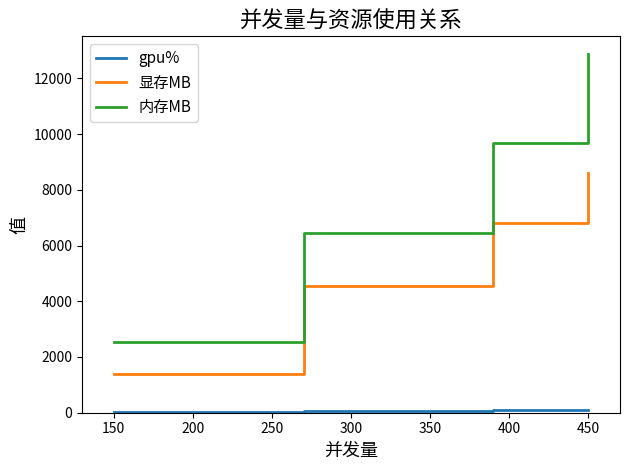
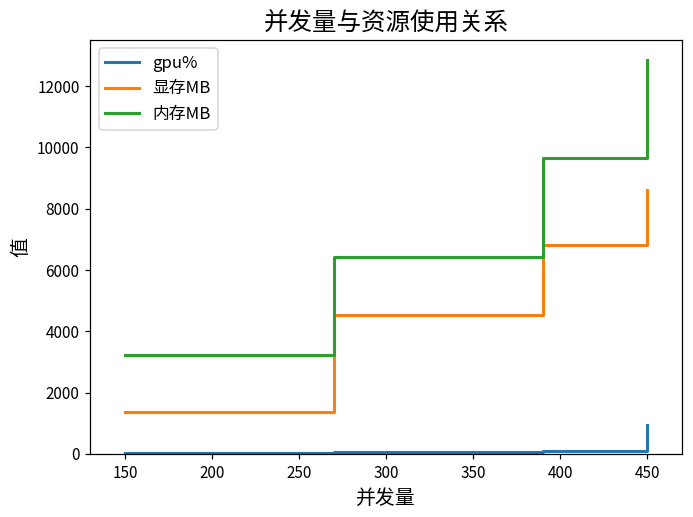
  {
    "gpu%": {
      "150": 0,
-     "450": 100
+     "450": 1000
    },
    "显存MB": {
      "150": 1400,
      "450": 8600
    },
    "内存MB": {
-     "150": 2500,
+     "150": 3200,
      "450": 12900
    }
  }
